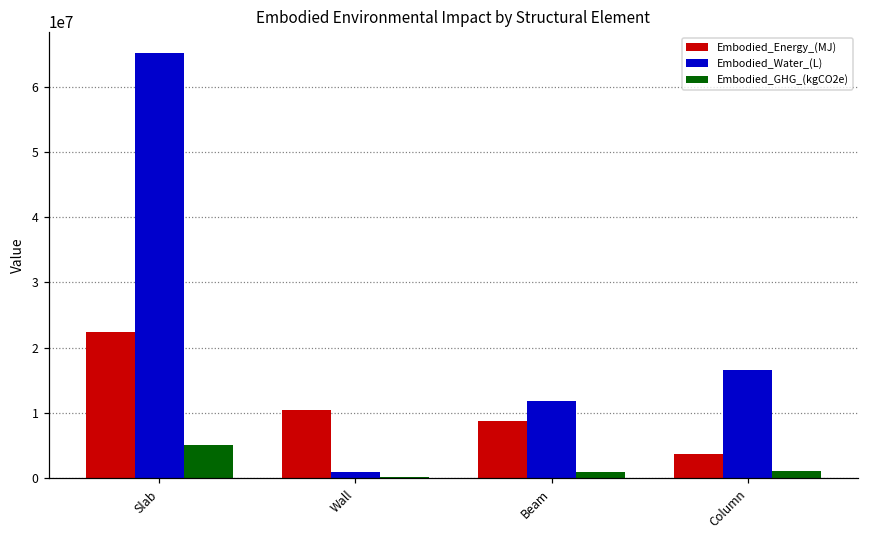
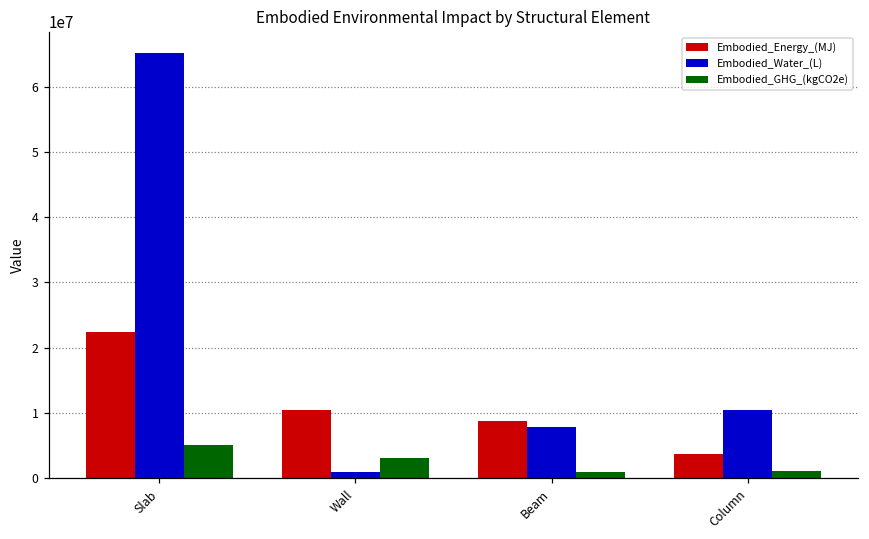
  {
    "Embodied_Energy_(MJ)": {
      "Slab": 22000000,
      "Wall": 10000000,
      "Beam": 9000000,
      "Column": 4000000
    },
    "Embodied_Water_(L)": {
      "Slab": 65000000,
      "Wall": 1000000,
-     "Beam": 12000000,
-     "Column": 17000000
+     "Beam": 8000000,
+     "Column": 10000000
    },
    "Embodied_GHG_(kgCO2e)": {
      "Slab": 5000000,
-     "Wall": 0,
+     "Wall": 3000000,
      "Beam": 1000000,
      "Column": 1000000
    }
  }
